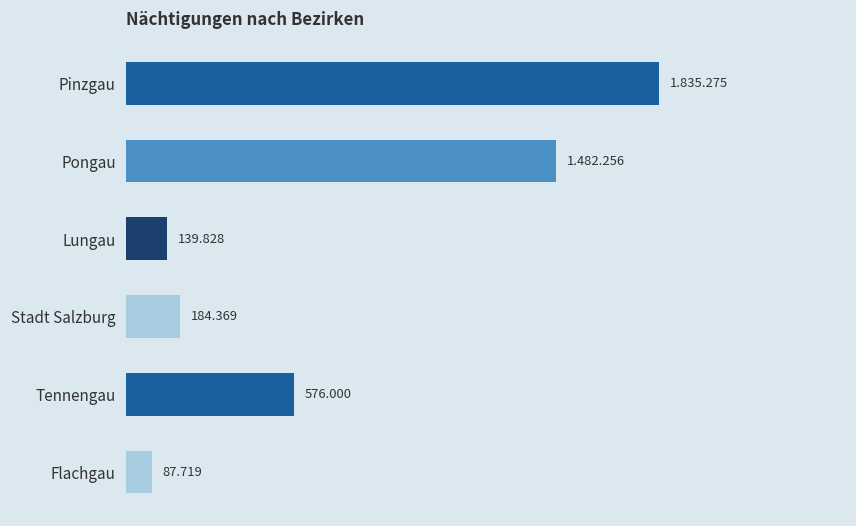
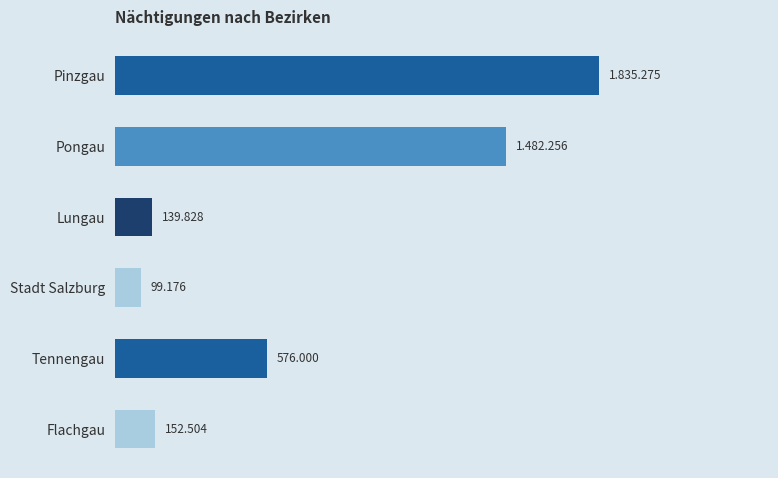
  {
-   "Stadt Salzburg": 184.369,
-   "Flachgau": 87.719
+   "Stadt Salzburg": 99.176,
+   "Flachgau": 152.504
  }
